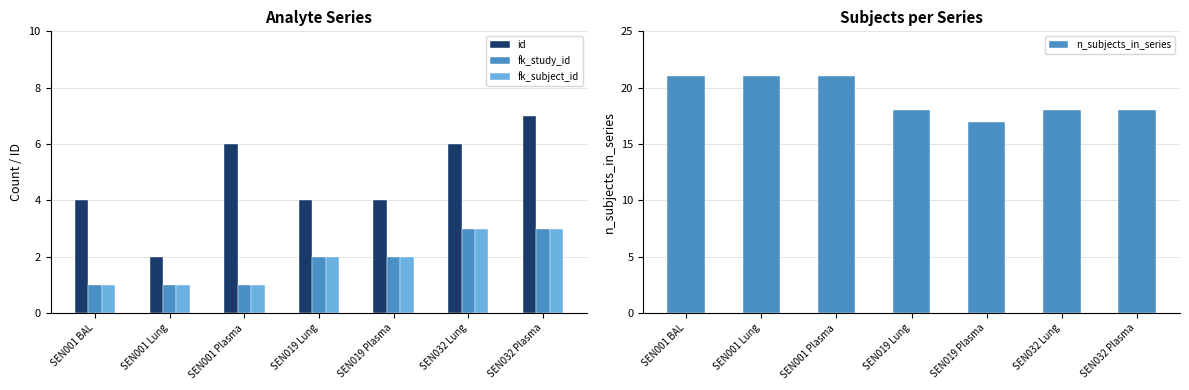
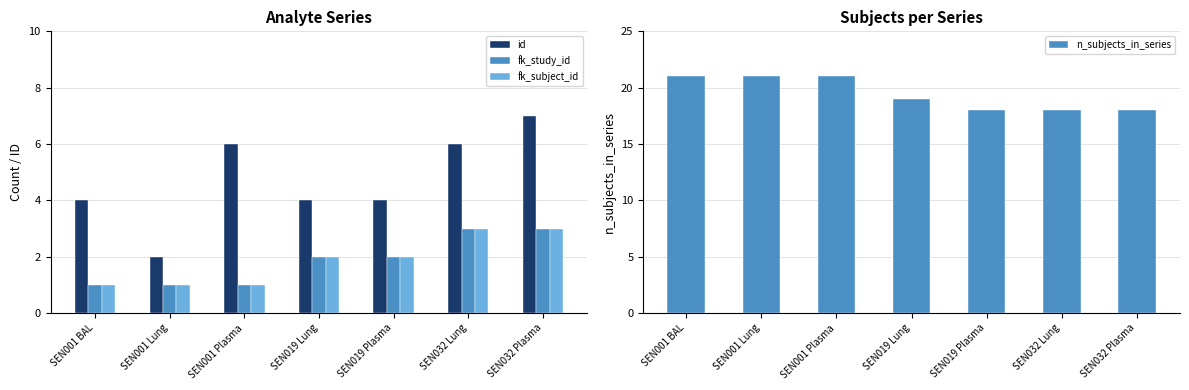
  {
    "Analyte Series": {
      "id": {
        "SEN001 BAL": 4.0,
        "SEN001 Lung": 2.0,
        "SEN001 Plasma": 6.0,
        "SEN019 Lung": 4.0,
        "SEN019 Plasma": 4.0,
        "SEN032 Lung": 6.0,
        "SEN032 Plasma": 7.0
      }
    },
    "Subjects per Series": {
      "SEN001 BAL": 21,
      "SEN001 Lung": 21,
      "SEN001 Plasma": 21,
-     "SEN019 Lung": 18,
-     "SEN019 Plasma": 17,
+     "SEN019 Lung": 19,
+     "SEN019 Plasma": 18,
      "SEN032 Lung": 18,
      "SEN032 Plasma": 18
    }
  }
